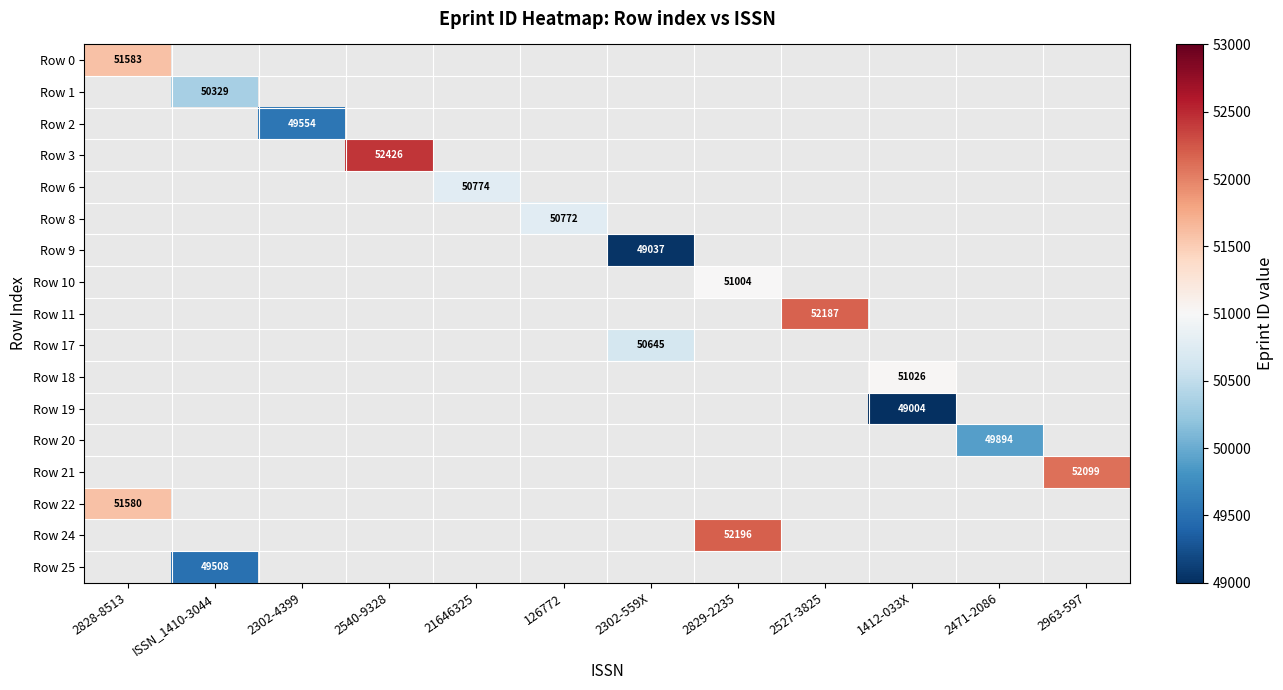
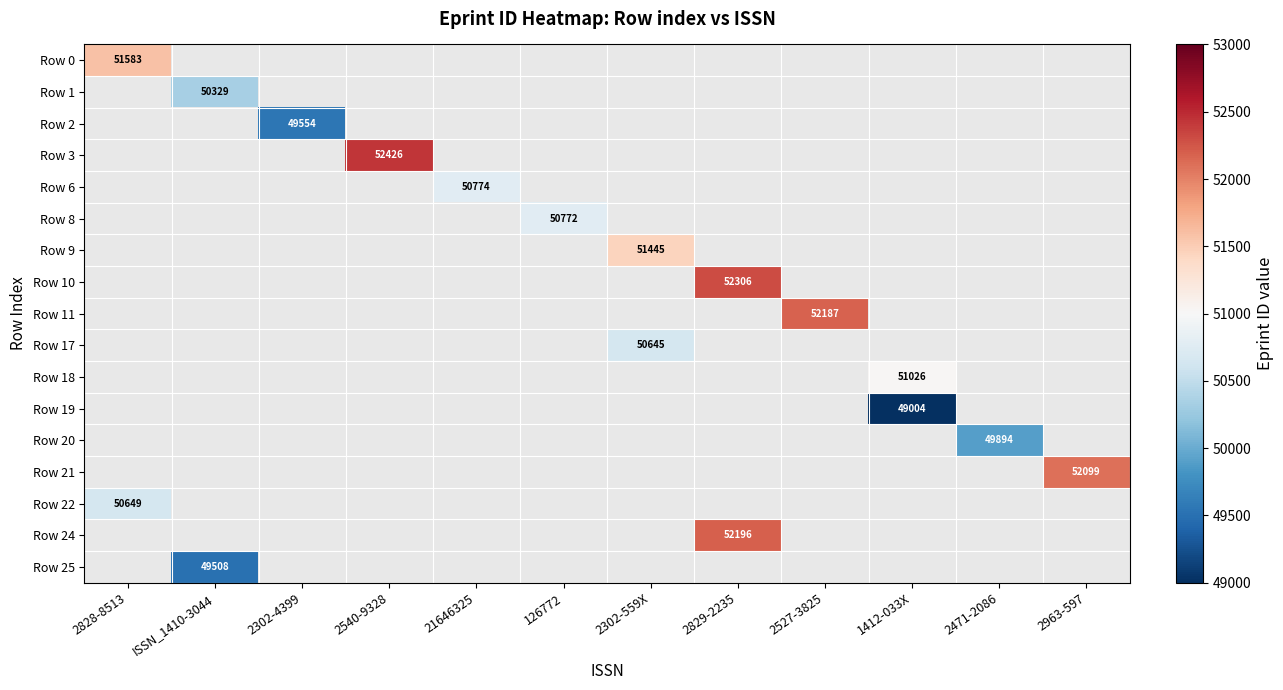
  {
    "Row 0": {
      "2828-8513": 51583
    },
    "Row 1": {
      "ISSN_1410-3044": 50329
    },
    "Row 2": {
      "2302-4399": 49554
    },
    "Row 3": {
      "2540-9328": 52426
    },
    "Row 6": {
      "21646325": 50774
    },
    "Row 8": {
      "126772": 50772
    },
    "Row 9": {
-     "2302-559X": 49037
+     "2302-559X": 51445
    },
    "Row 10": {
-     "2829-2235": 51004
+     "2829-2235": 52306
    },
    "Row 11": {
      "2527-3825": 52187
    },
    "Row 17": {
      "2302-559X": 50645
    },
    "Row 18": {
      "1412-033X": 51026
    },
    "Row 19": {
      "1412-033X": 49004
    },
    "Row 20": {
      "2471-2086": 49894
    },
    "Row 21": {
      "2963-597": 52099
    },
    "Row 22": {
-     "2828-8513": 51580
+     "2828-8513": 50649
    },
    "Row 24": {
      "2829-2235": 52196
    },
    "Row 25": {
      "ISSN_1410-3044": 49508
    }
  }
